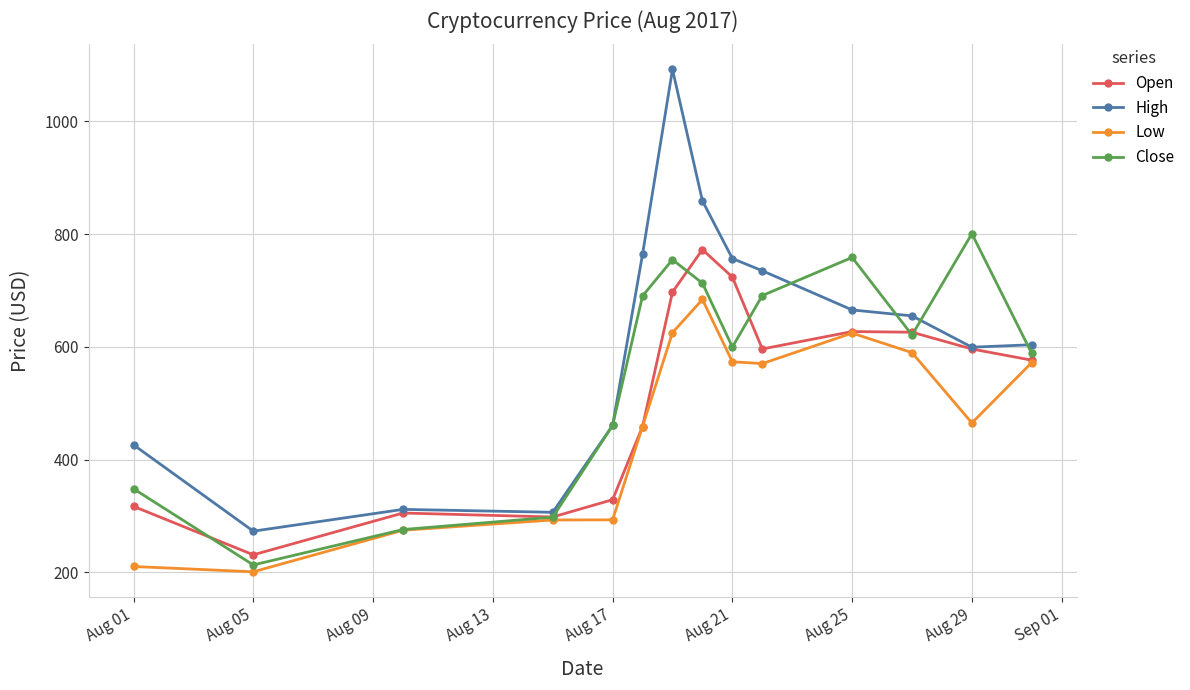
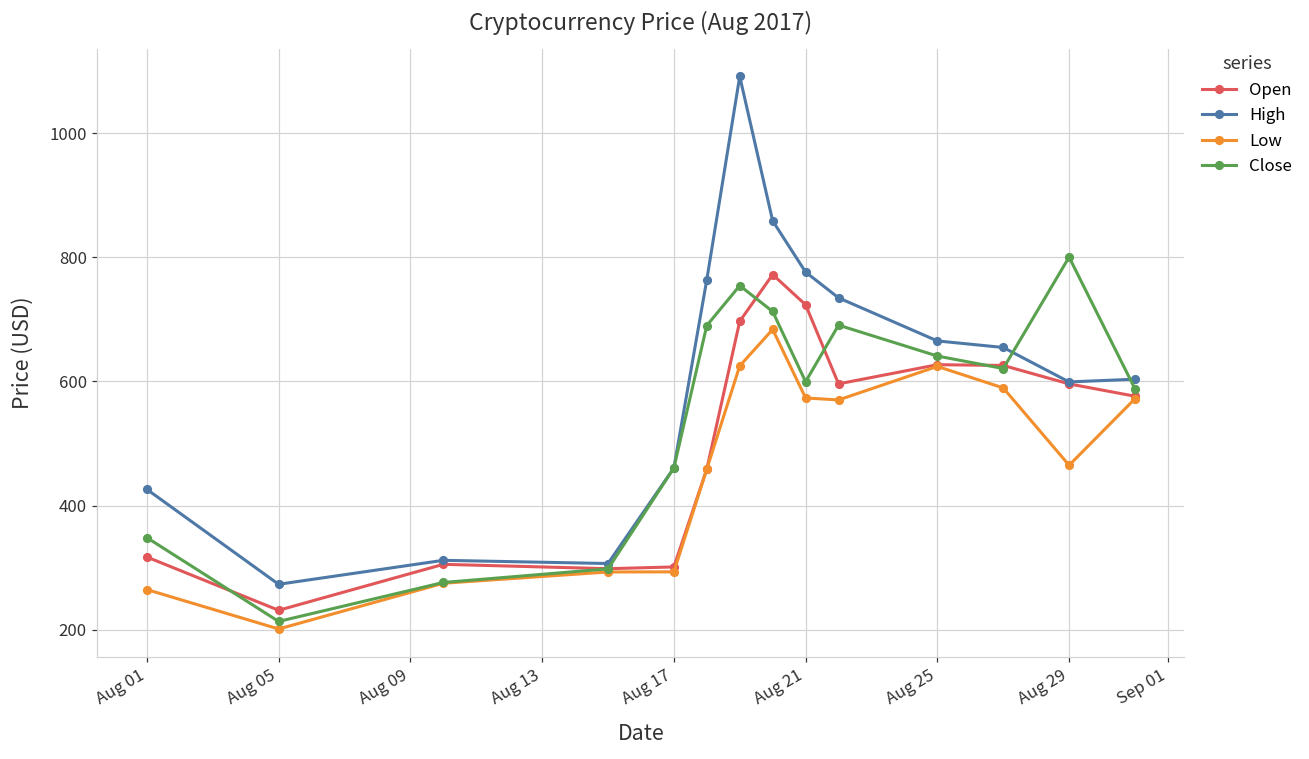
  {
    "Open": {
      "Aug 01": 320,
      "Aug 05": 230,
-     "Aug 17": 330,
+     "Aug 17": 300,
      "Aug 21": 720
    },
    "High": {
      "Aug 01": 430,
      "Aug 05": 270,
-     "Aug 21": 760,
+     "Aug 21": 780,
      "Aug 25": 670
    },
    "Low": {
-     "Aug 01": 210,
+     "Aug 01": 260,
      "Aug 05": 200,
      "Aug 17": 290,
      "Aug 21": 570,
      "Aug 29": 460
    },
    "Close": {
      "Aug 01": 350,
      "Aug 05": 210,
      "Aug 21": 600,
-     "Aug 25": 760,
+     "Aug 25": 640,
      "Aug 29": 800
    }
  }
